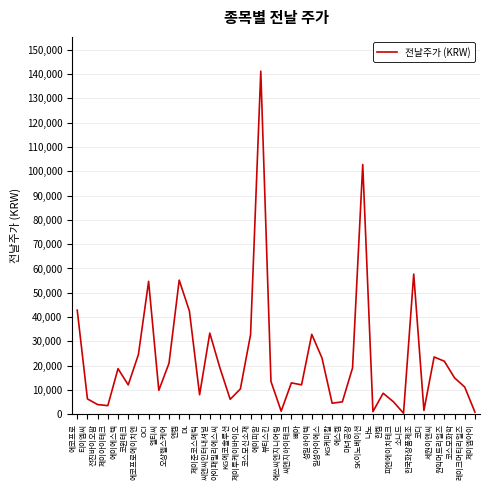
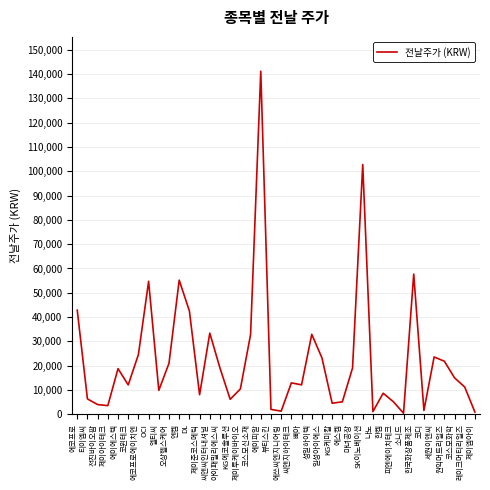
  {
    "에코프로": "43,000",
    "티이엠씨": "6,000",
    "전진바이오팜": "4,000",
    "제이아이테크": "4,000",
    "에이에스텍": "19,000",
    "코윈테크": "12,000",
    "에코프로에이치엔": "25,000",
    "OCI": "55,000",
    "엘티씨": "10,000",
    "오상헬스케어": "21,000",
    "엔켐": "55,000",
    "DL": "43,000",
    "제이준코스메틱": "8,000",
    "씨앤씨인터내셔널": "33,000",
    "아이패밀리에스씨": "19,000",
    "KG에코솔루션": "6,000",
    "제이투케이바이오": "10,000",
    "코스모신소재": "33,000",
    "에이피알": "141,000",
-   "뷰티스킨": "14,000",
+   "뷰티스킨": "2,000",
    "에쓰씨엔지니어링": "1,000",
    "씨앤지하이테크": "13,000",
    "삐아": "12,000",
    "성일하이텍": "33,000",
    "일성아이에스": "23,000",
    "KG케미칼": "5,000",
    "에스켐": "5,000",
    "마녀공장": "19,000",
    "SK이노베이션": "103,000",
    "나노": "1,000",
    "한켐": "9,000",
    "피엔에이치테크": "5,000",
    "소니드": "0",
    "한국화장품제조": "58,000",
    "코디": "2,000",
    "세원이앤씨": "24,000",
    "원익머트리얼즈": "22,000",
    "코스모화학": "15,000",
    "레이크머티리얼즈": "11,000",
    "제이엠아이": "1,000"
  }
